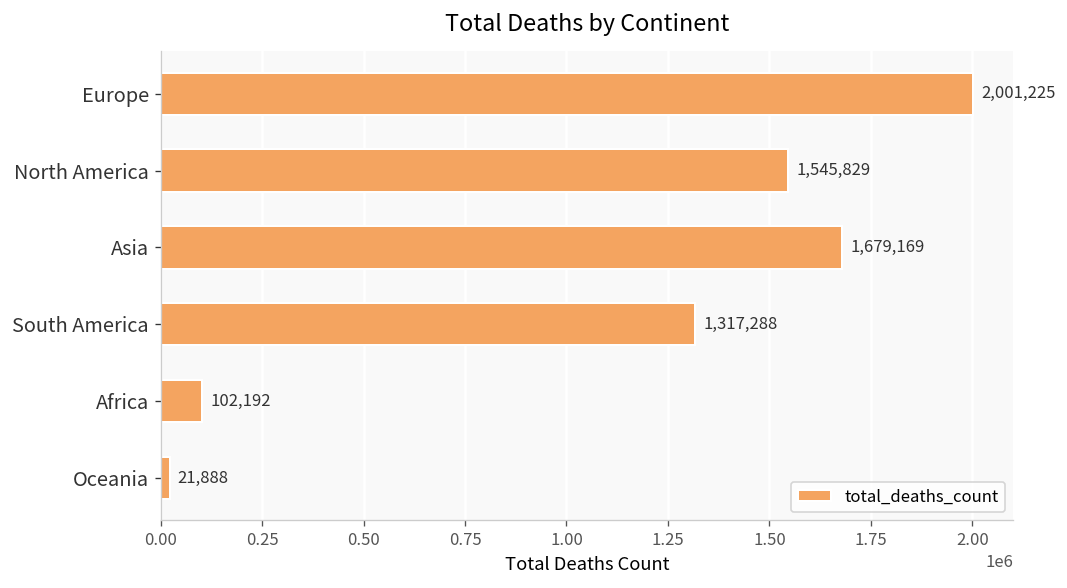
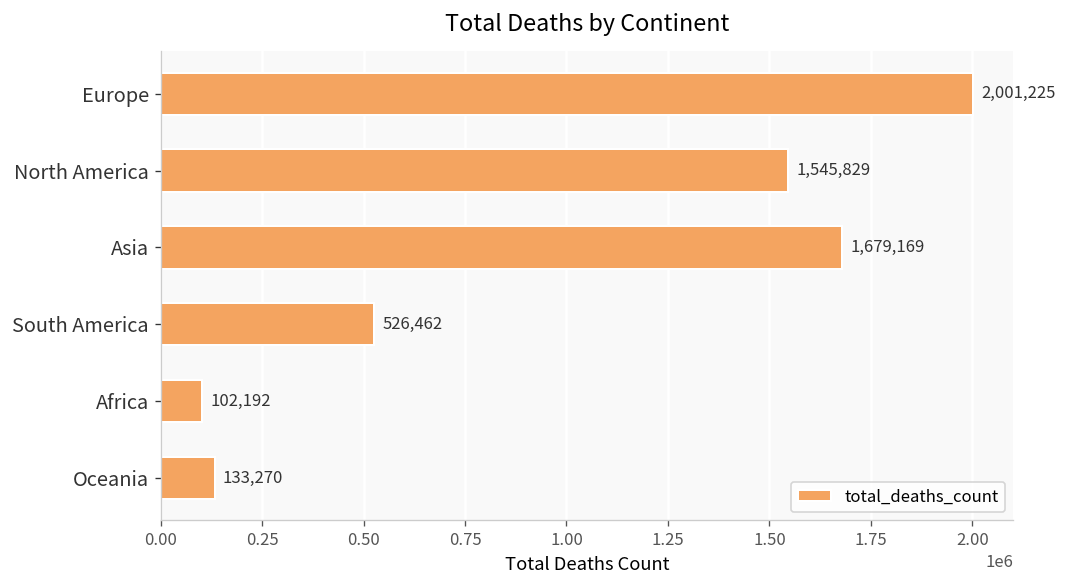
  {
    "Europe": "2,001,225",
    "North America": "1,545,829",
    "Asia": "1,679,169",
-   "South America": "1,317,288",
+   "South America": "526,462",
    "Africa": "102,192",
-   "Oceania": "21,888"
+   "Oceania": "133,270"
  }
